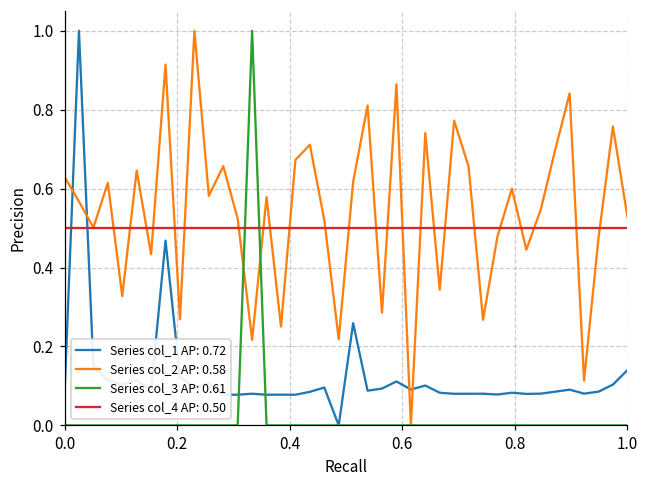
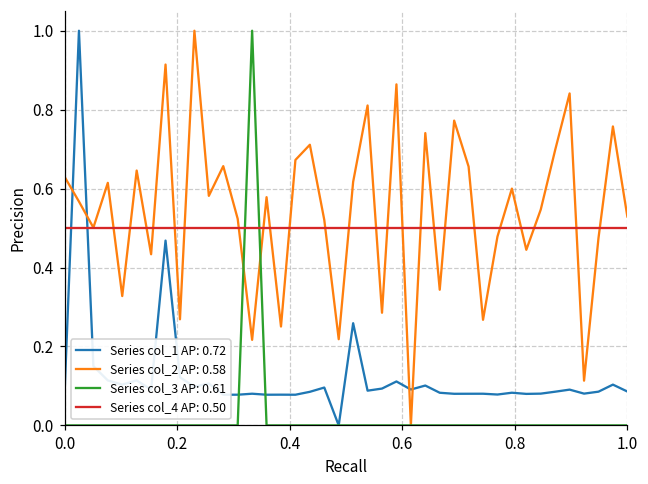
  {
    "Series col_1 AP: 0.72": {
      "0.0": 0.08,
-     "1.0": 0.14
+     "1.0": 0.09
    },
    "Series col_2 AP: 0.58": {
      "0.0": 0.63,
      "1.0": 0.53
    },
    "Series col_3 AP: 0.61": {
      "0.0": 0.00,
      "1.0": 0.00
    },
    "Series col_4 AP: 0.50": {
      "0.0": 0.50,
      "1.0": 0.50
    }
  }
